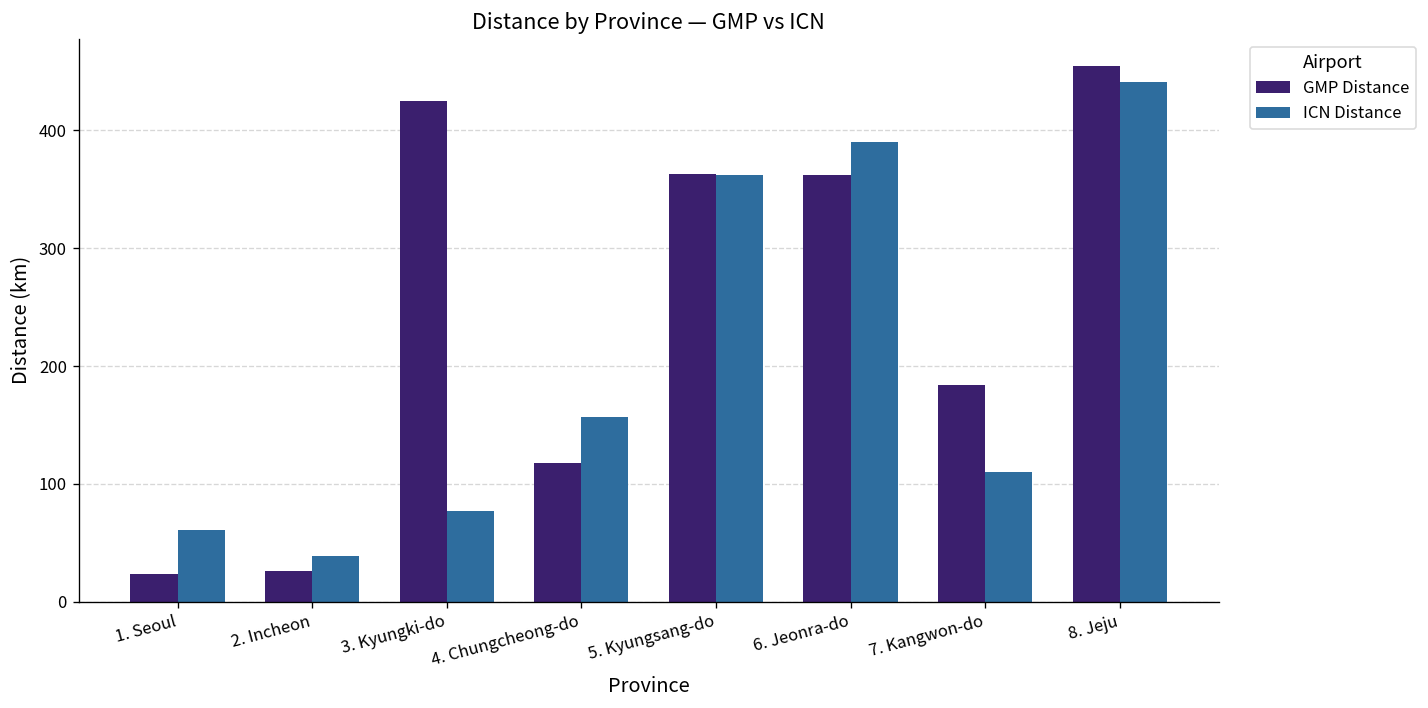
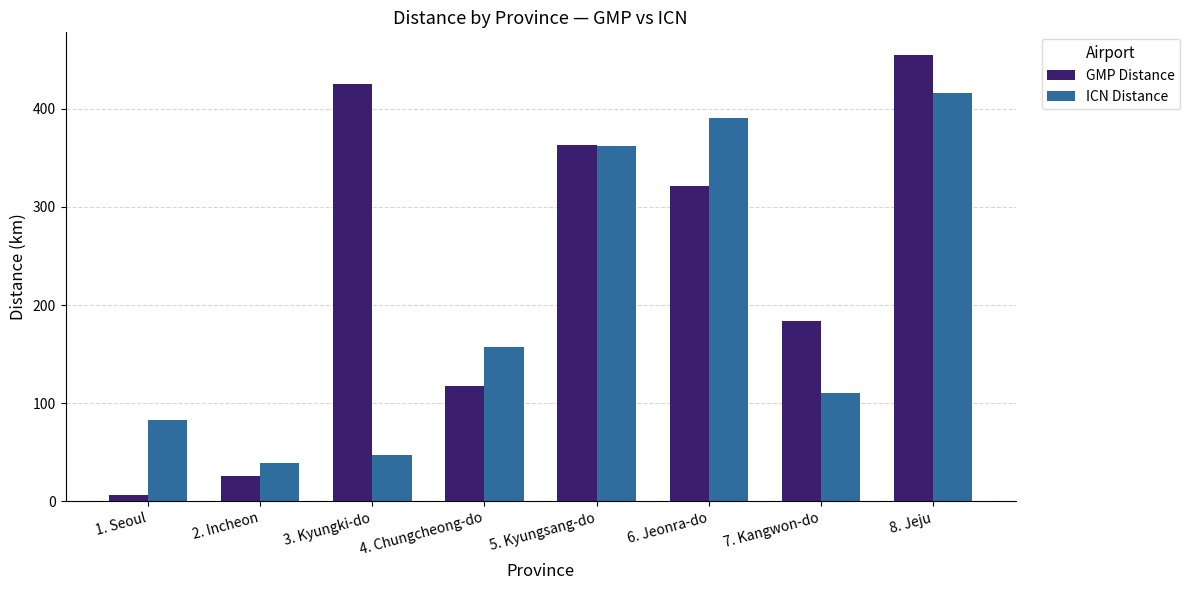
  {
    "GMP Distance": {
-     "1. Seoul": 20,
+     "1. Seoul": 10,
      "2. Incheon": 30,
      "3. Kyungki-do": 430,
      "4. Chungcheong-do": 120,
      "5. Kyungsang-do": 360,
-     "6. Jeonra-do": 360,
+     "6. Jeonra-do": 320,
      "7. Kangwon-do": 180,
      "8. Jeju": 460
    },
    "ICN Distance": {
-     "1. Seoul": 60,
+     "1. Seoul": 80,
      "2. Incheon": 40,
-     "3. Kyungki-do": 80,
+     "3. Kyungki-do": 50,
      "4. Chungcheong-do": 160,
      "5. Kyungsang-do": 360,
      "6. Jeonra-do": 390,
      "7. Kangwon-do": 110,
-     "8. Jeju": 440
+     "8. Jeju": 420
    }
  }
